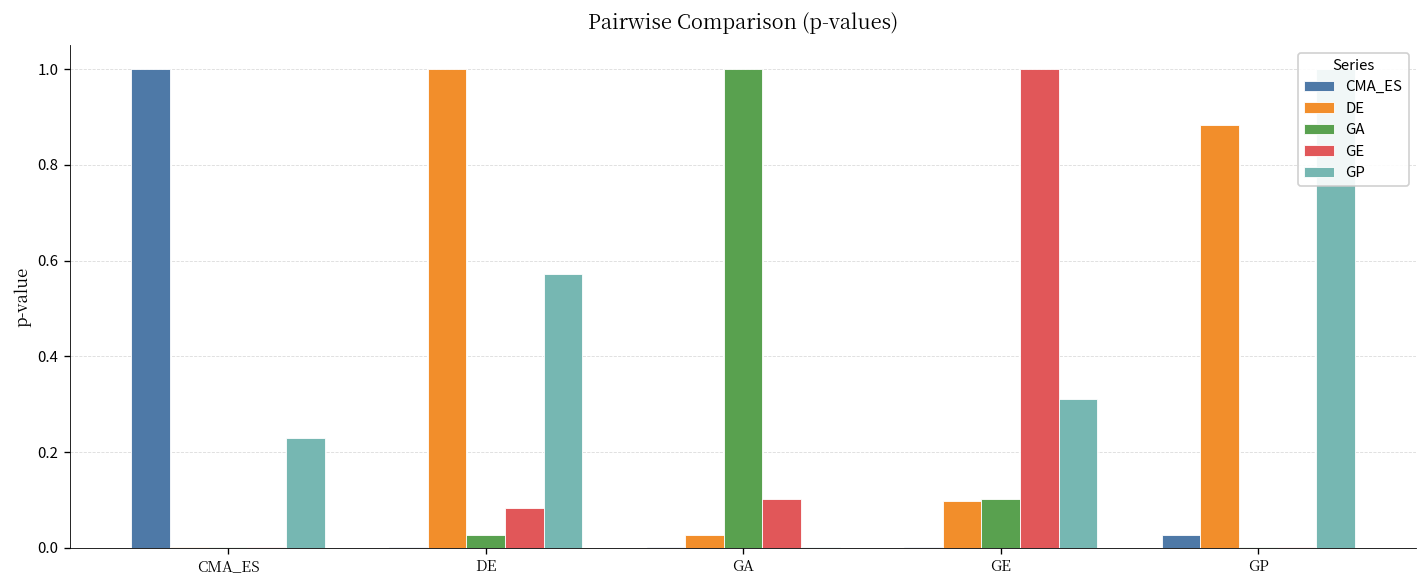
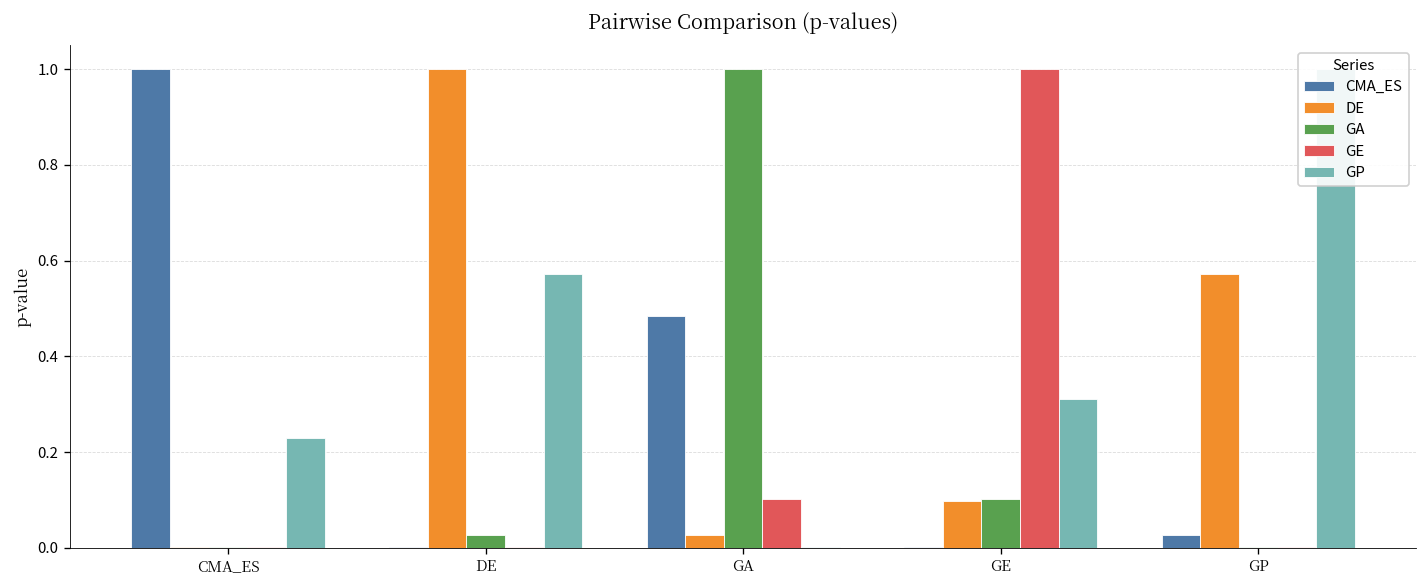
  {
    "CMA_ES": {
      "CMA_ES": 1.00,
-     "GA": 0.00,
+     "GA": 0.49,
      "GP": 0.03
    },
    "DE": {
      "DE": 1.00,
      "GA": 0.03,
      "GE": 0.10,
-     "GP": 0.88
+     "GP": 0.57
    },
    "GA": {
      "DE": 0.03,
      "GA": 1.00,
      "GE": 0.10
    },
    "GE": {
-     "DE": 0.08,
+     "DE": 0.00,
      "GA": 0.10,
      "GE": 1.00
    },
    "GP": {
      "CMA_ES": 0.23,
      "DE": 0.57,
      "GE": 0.31
    }
  }
